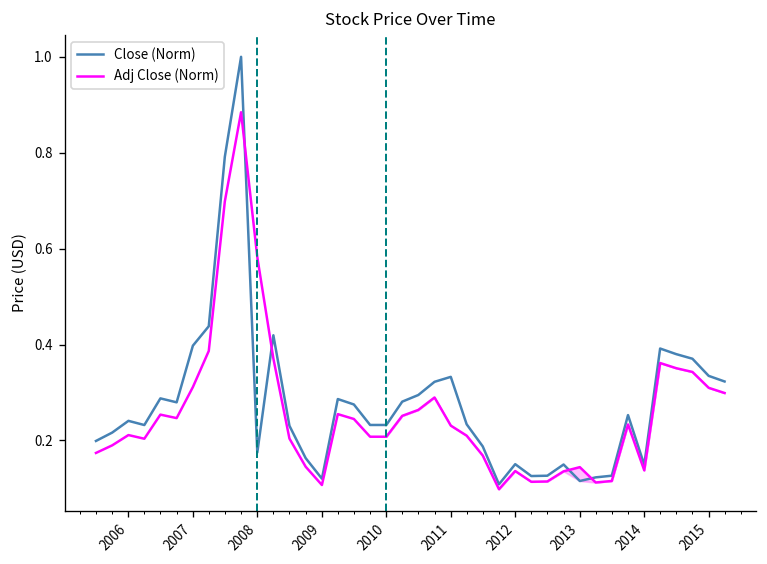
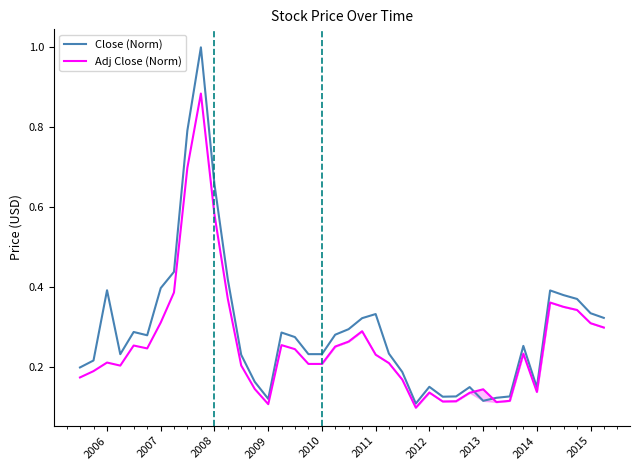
  {
    "Close (Norm)": {
-     "2006": 0.24,
+     "2006": 0.39,
      "2007": 0.40,
-     "2008": 0.17,
+     "2008": 0.66,
      "2009": 0.12,
      "2010": 0.23,
      "2011": 0.33,
      "2012": 0.15,
      "2013": 0.12,
      "2014": 0.15,
      "2015": 0.33
    }
  }
